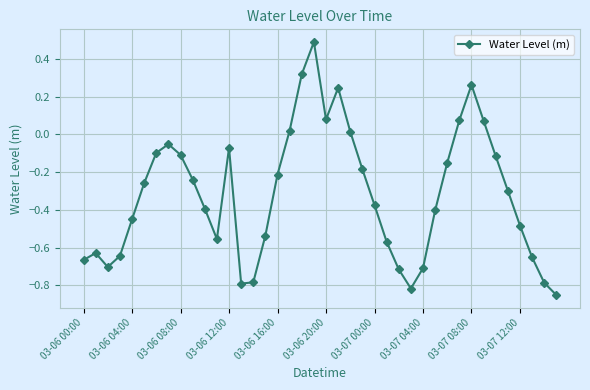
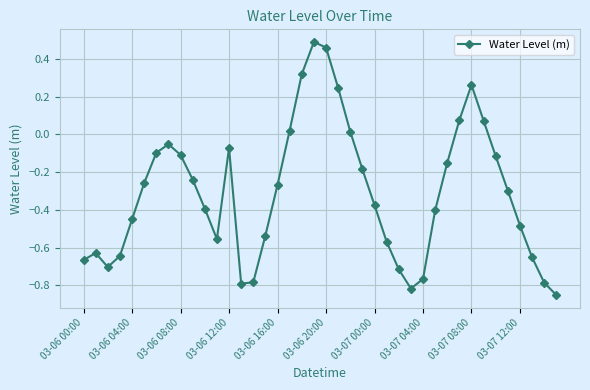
  {
    "03-06 00:00": -0.67,
    "03-06 04:00": -0.45,
    "03-06 08:00": -0.11,
    "03-06 12:00": -0.07,
-   "03-06 16:00": -0.21,
-   "03-06 20:00": 0.08,
+   "03-06 16:00": -0.27,
+   "03-06 20:00": 0.46,
    "03-07 00:00": -0.37,
-   "03-07 04:00": -0.71,
+   "03-07 04:00": -0.77,
    "03-07 08:00": 0.26,
    "03-07 12:00": -0.48
  }
